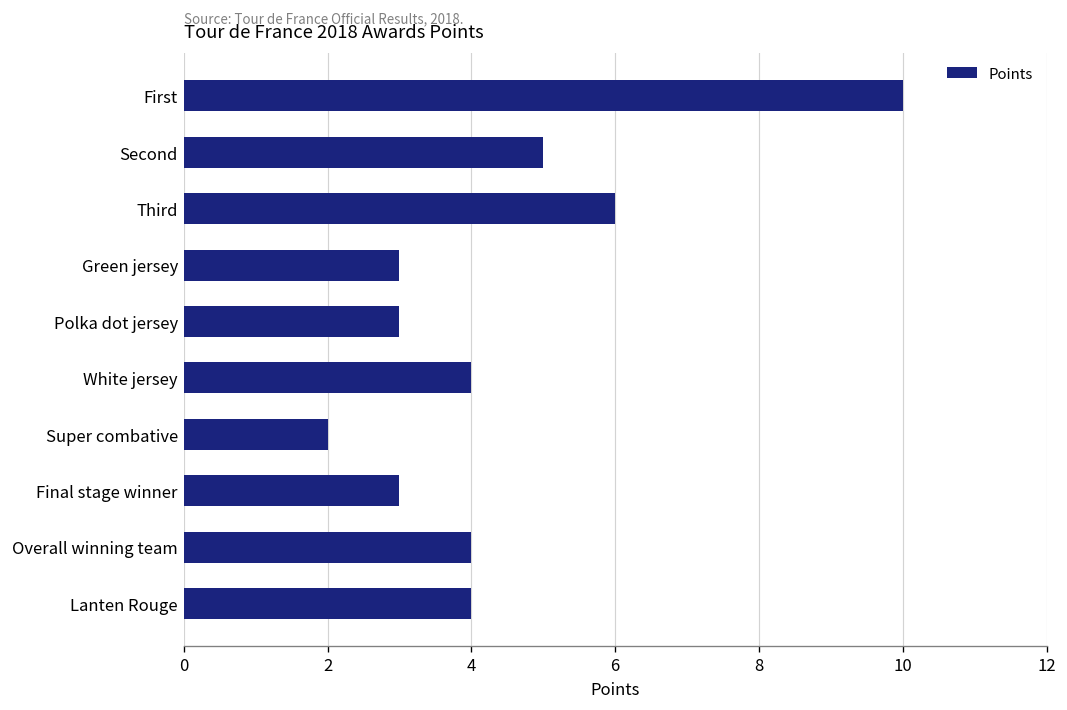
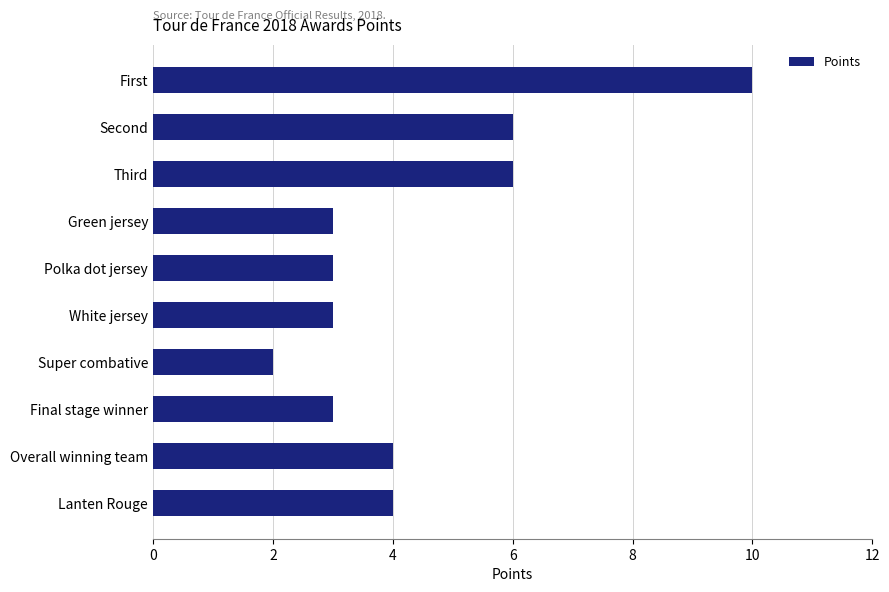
  {
    "First": 10,
-   "Second": 5,
+   "Second": 6,
    "Third": 6,
    "Green jersey": 3,
    "Polka dot jersey": 3,
-   "White jersey": 4,
+   "White jersey": 3,
    "Super combative": 2,
    "Final stage winner": 3,
    "Overall winning team": 4,
    "Lanten Rouge": 4
  }
